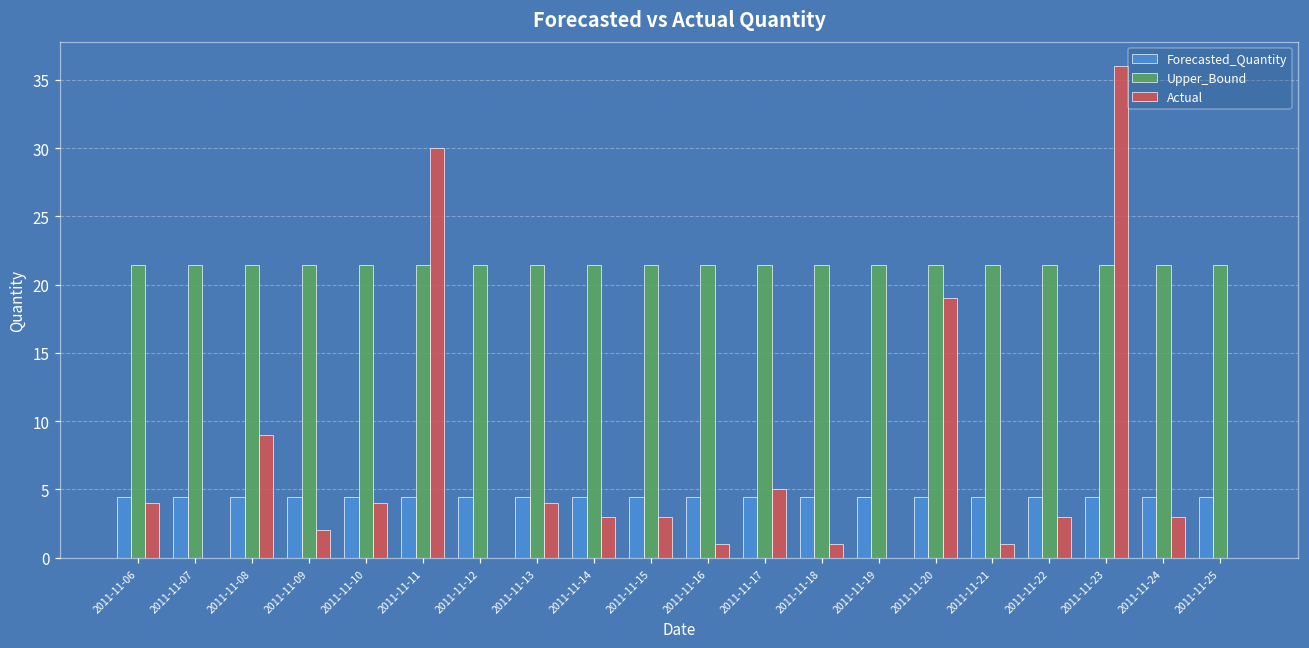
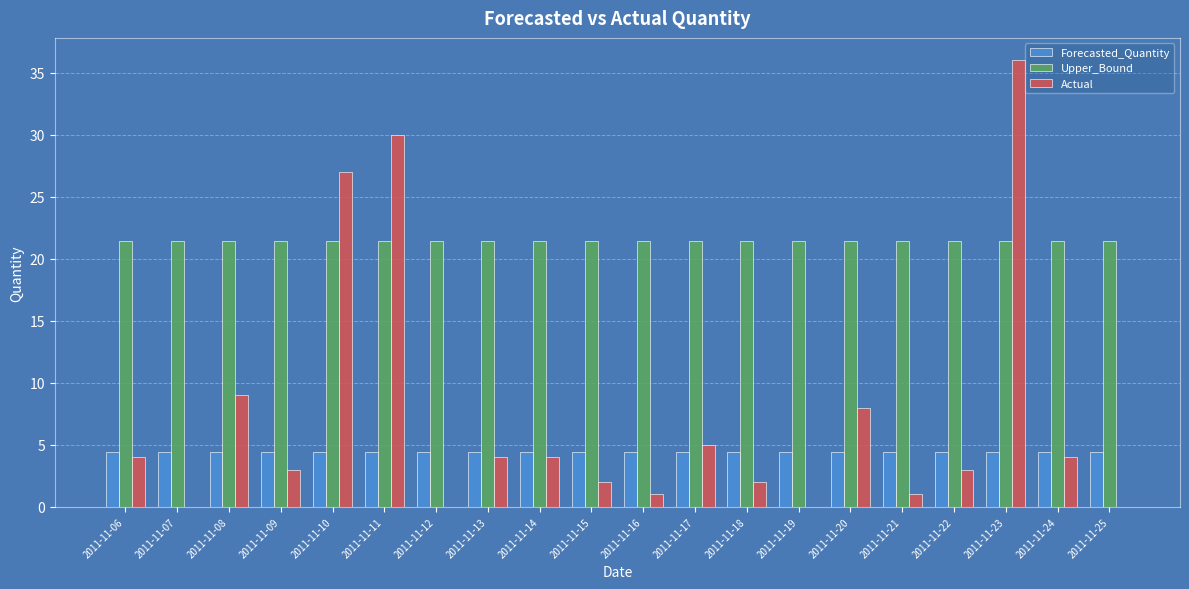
  {
    "Forecasted_Quantity": {
      "2011-11-06": 4.4,
      "2011-11-07": 4.4,
      "2011-11-08": 4.4,
      "2011-11-09": 4.4,
      "2011-11-10": 4.4,
      "2011-11-11": 4.4,
      "2011-11-12": 4.4,
      "2011-11-13": 4.4,
      "2011-11-14": 4.4,
      "2011-11-15": 4.4,
      "2011-11-16": 4.4,
      "2011-11-17": 4.4,
      "2011-11-18": 4.4,
      "2011-11-19": 4.4,
      "2011-11-20": 4.4,
      "2011-11-21": 4.4,
      "2011-11-22": 4.4,
      "2011-11-23": 4.4,
      "2011-11-24": 4.4,
      "2011-11-25": 4.4
    },
    "Upper_Bound": {
      "2011-11-06": 21.4,
      "2011-11-07": 21.4,
      "2011-11-08": 21.4,
      "2011-11-09": 21.4,
      "2011-11-10": 21.4,
      "2011-11-11": 21.4,
      "2011-11-12": 21.4,
      "2011-11-13": 21.4,
      "2011-11-14": 21.4,
      "2011-11-15": 21.4,
      "2011-11-16": 21.4,
      "2011-11-17": 21.4,
      "2011-11-18": 21.4,
      "2011-11-19": 21.4,
      "2011-11-20": 21.4,
      "2011-11-21": 21.4,
      "2011-11-22": 21.4,
      "2011-11-23": 21.4,
      "2011-11-24": 21.4,
      "2011-11-25": 21.4
    },
    "Actual": {
      "2011-11-06": 4,
      "2011-11-07": 0,
      "2011-11-08": 9,
-     "2011-11-09": 2,
-     "2011-11-10": 4,
+     "2011-11-09": 3,
+     "2011-11-10": 27,
      "2011-11-11": 30,
      "2011-11-12": 0,
      "2011-11-13": 4,
-     "2011-11-14": 3,
-     "2011-11-15": 3,
+     "2011-11-14": 4,
+     "2011-11-15": 2,
      "2011-11-16": 1,
      "2011-11-17": 5,
-     "2011-11-18": 1,
+     "2011-11-18": 2,
      "2011-11-19": 0,
-     "2011-11-20": 19,
+     "2011-11-20": 8,
      "2011-11-21": 1,
      "2011-11-22": 3,
      "2011-11-23": 36,
-     "2011-11-24": 3,
+     "2011-11-24": 4,
      "2011-11-25": 0
    }
  }
